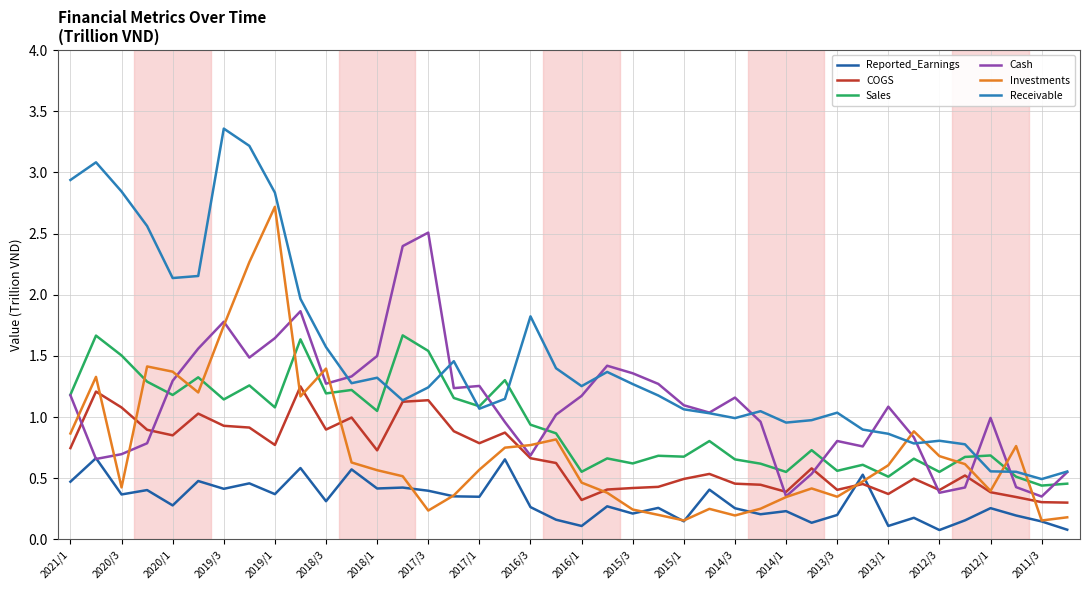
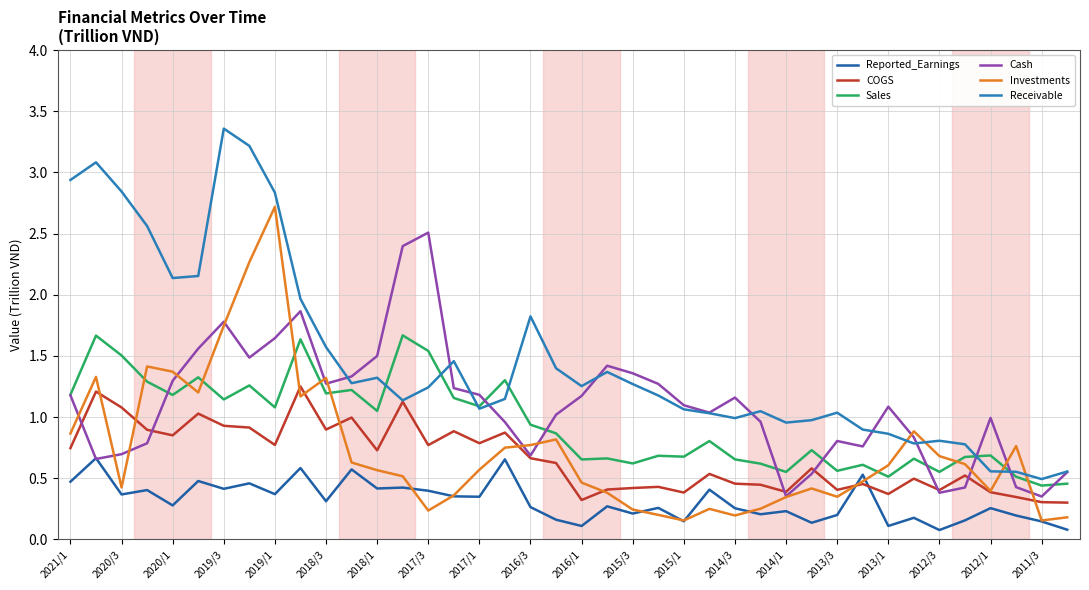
  {
    "COGS": {
      "2021/1": 0.75,
      "2020/3": 1.08,
      "2020/1": 0.85,
      "2019/3": 0.93,
      "2019/1": 0.77,
      "2018/3": 0.90,
      "2018/1": 0.73,
-     "2017/3": 1.14,
+     "2017/3": 0.77,
      "2017/1": 0.79,
      "2016/3": 0.66,
      "2016/1": 0.32,
      "2015/3": 0.42,
-     "2015/1": 0.49,
+     "2015/1": 0.38,
      "2014/3": 0.46,
      "2014/1": 0.39,
      "2013/3": 0.41,
      "2013/1": 0.37,
      "2012/3": 0.40,
      "2011/3": 0.30
    },
    "Sales": {
      "2020/3": 1.50,
      "2020/1": 1.18,
      "2019/3": 1.14,
      "2019/1": 1.08,
      "2018/3": 1.19,
      "2018/1": 1.05,
      "2017/3": 1.54,
      "2016/3": 0.94,
-     "2016/1": 0.55,
+     "2016/1": 0.65,
      "2015/3": 0.62,
      "2015/1": 0.68,
      "2014/3": 0.65,
      "2014/1": 0.55,
      "2013/3": 0.56,
      "2013/1": 0.51,
      "2012/3": 0.55,
      "2012/1": 0.69,
      "2011/3": 0.44
    },
    "Cash": {
      "2020/3": 0.70,
      "2020/1": 1.30,
      "2019/3": 1.78,
      "2019/1": 1.65,
      "2018/3": 1.27,
      "2018/1": 1.50,
      "2017/3": 2.51,
-     "2017/1": 1.25,
+     "2017/1": 1.18,
      "2016/3": 0.69,
      "2016/1": 1.17,
      "2015/3": 1.36,
      "2015/1": 1.10,
      "2014/3": 1.16,
      "2013/3": 0.80,
      "2013/1": 1.08,
      "2012/3": 0.38,
      "2012/1": 0.99,
      "2011/3": 0.35
    },
    "Investments": {
      "2021/1": 0.87,
      "2020/3": 0.43,
      "2020/1": 1.37,
      "2019/3": 1.75,
      "2019/1": 2.72,
-     "2018/3": 1.40,
+     "2018/3": 1.32,
      "2018/1": 0.57,
      "2017/3": 0.24,
      "2017/1": 0.57,
      "2016/3": 0.77,
      "2016/1": 0.46,
      "2015/3": 0.24,
      "2014/3": 0.20,
      "2013/3": 0.35,
      "2013/1": 0.61,
      "2012/3": 0.68
    }
  }
